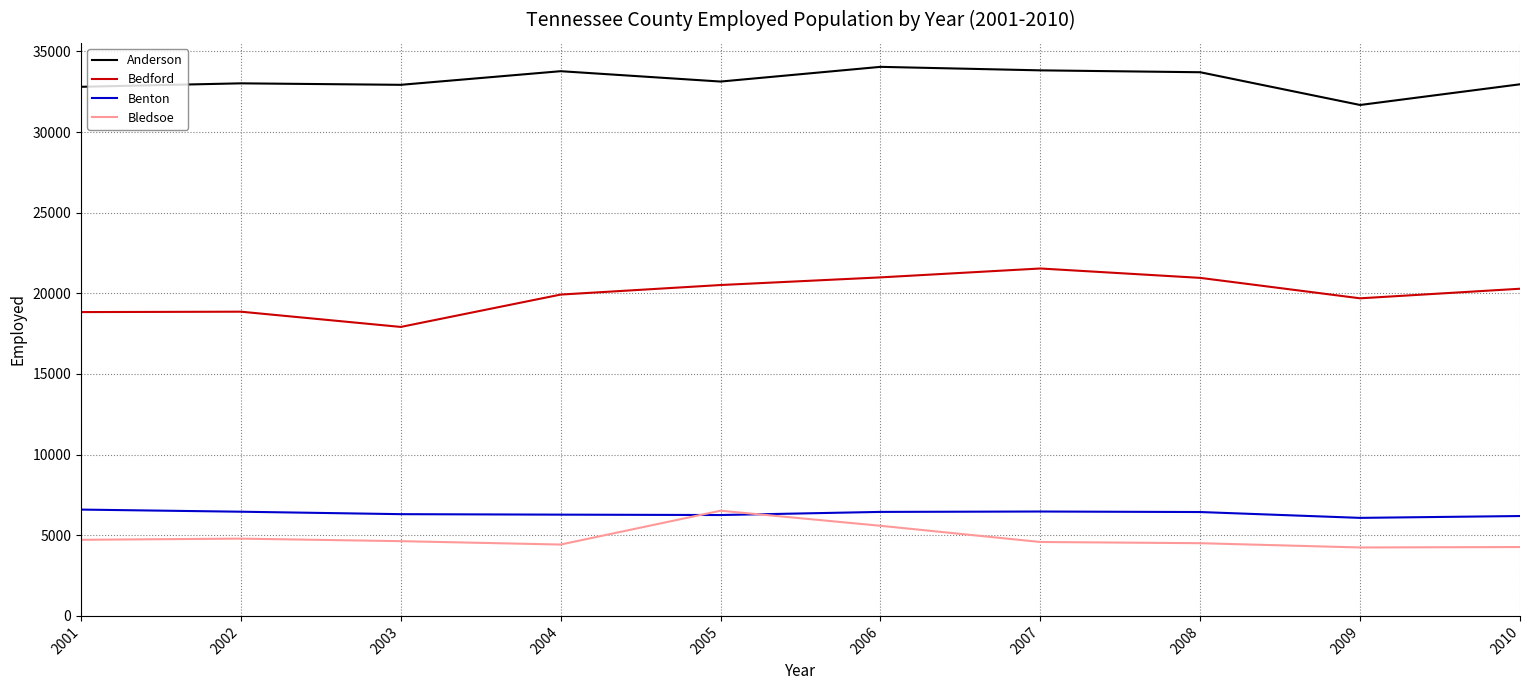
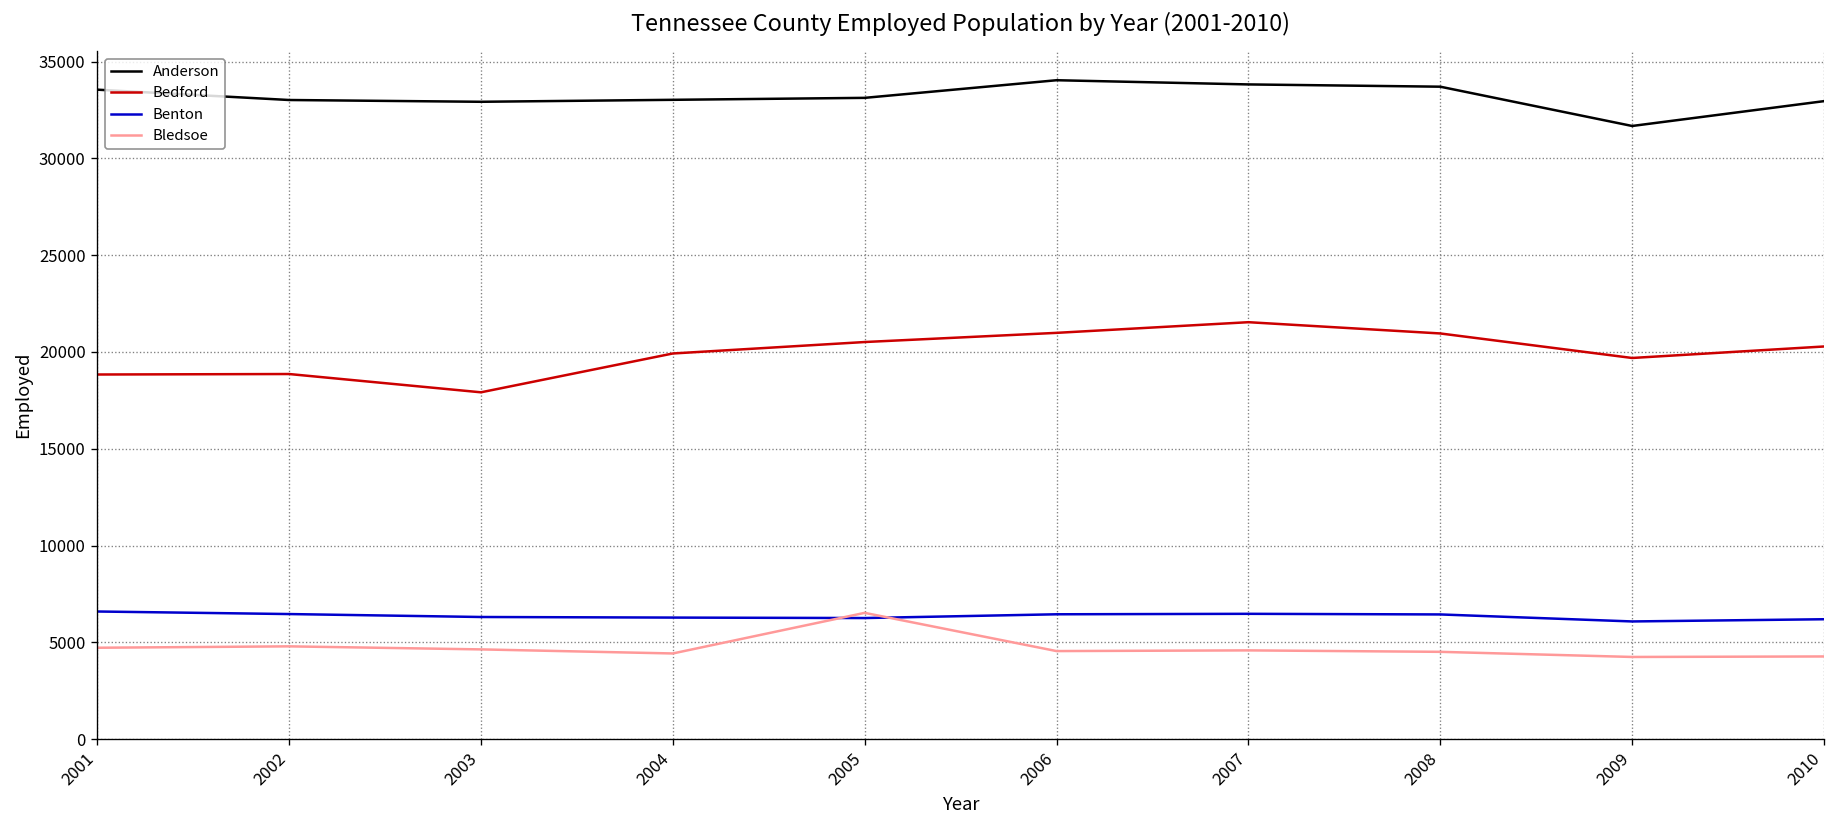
  {
    "Anderson": {
-     "2001": 32800,
+     "2001": 33600,
      "2002": 33000,
      "2003": 32900,
-     "2004": 33800,
+     "2004": 33000,
      "2005": 33100,
      "2006": 34000,
      "2007": 33800,
      "2008": 33700,
      "2009": 31700,
      "2010": 33000
    },
    "Bedford": {
      "2001": 18800,
      "2002": 18900,
      "2003": 17900,
      "2004": 19900,
      "2005": 20500,
      "2006": 21000,
      "2007": 21500,
      "2008": 21000,
      "2009": 19700,
      "2010": 20300
    },
    "Benton": {
      "2001": 6600,
      "2002": 6500,
      "2003": 6300,
      "2004": 6300,
      "2005": 6300,
      "2006": 6400,
      "2007": 6500,
      "2008": 6400,
      "2009": 6100,
      "2010": 6200
    },
    "Bledsoe": {
      "2001": 4700,
      "2002": 4800,
      "2003": 4600,
      "2004": 4400,
      "2005": 6500,
-     "2006": 5600,
+     "2006": 4500,
      "2007": 4600,
      "2008": 4500,
      "2009": 4200,
      "2010": 4300
    }
  }
